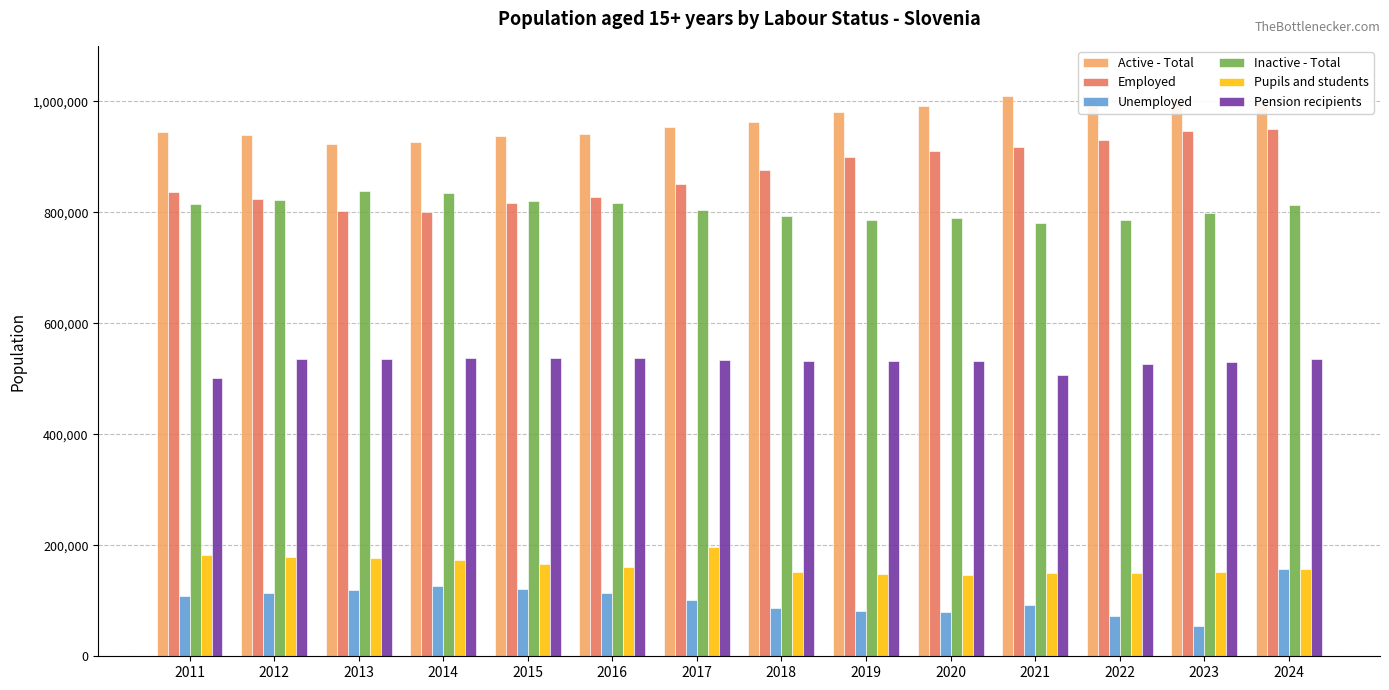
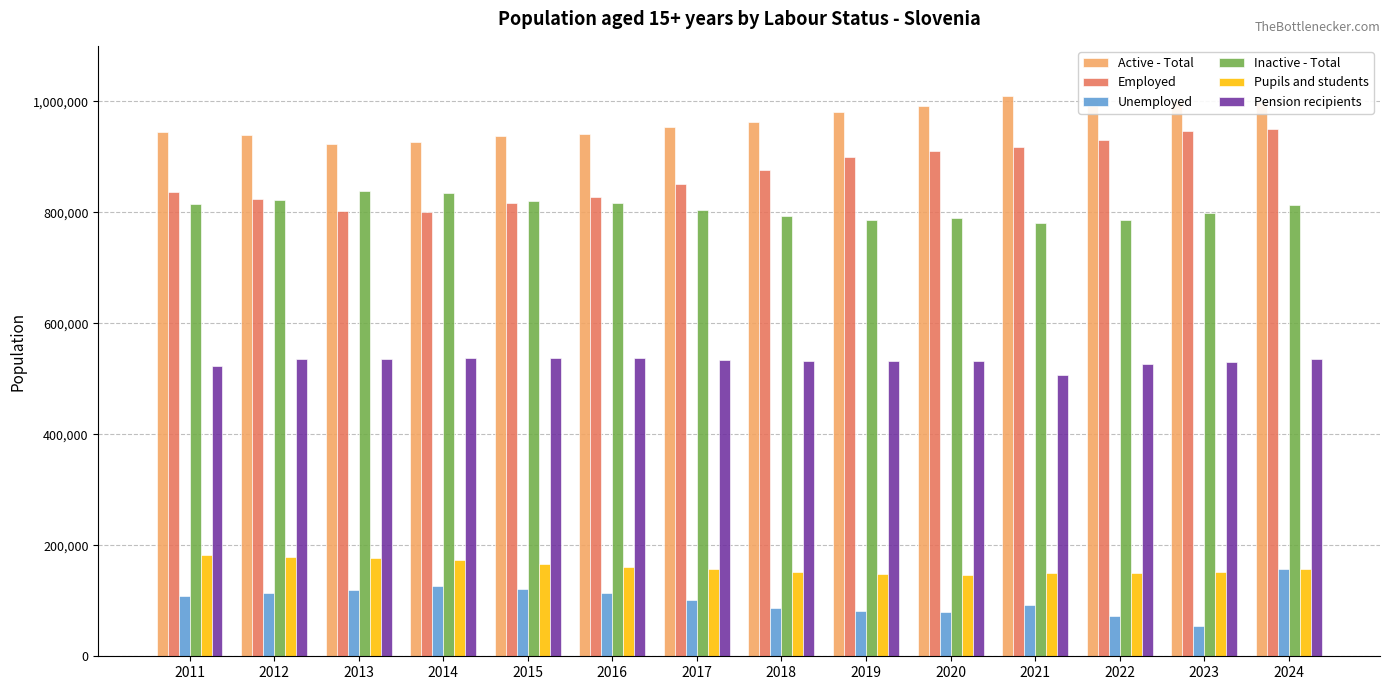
  {
    "Unemployed": {
      "2011": "110,000",
      "2012": "110,000",
      "2013": "120,000",
      "2014": "130,000",
      "2015": "120,000",
      "2016": "110,000",
      "2017": "100,000",
      "2018": "90,000",
      "2019": "80,000",
      "2020": "80,000",
      "2021": "90,000",
      "2022": "70,000",
      "2023": "50,000",
      "2024": "160,000"
    },
    "Inactive - Total": {
      "2011": "810,000",
      "2012": "820,000",
      "2013": "840,000",
      "2014": "830,000",
      "2015": "820,000",
      "2016": "820,000",
      "2017": "800,000",
      "2018": "790,000",
      "2019": "790,000",
      "2020": "790,000",
      "2021": "780,000",
      "2022": "790,000",
      "2023": "800,000",
      "2024": "810,000"
    },
    "Pupils and students": {
      "2011": "180,000",
      "2012": "180,000",
      "2013": "180,000",
      "2014": "170,000",
      "2015": "170,000",
      "2016": "160,000",
-     "2017": "200,000",
+     "2017": "160,000",
      "2018": "150,000",
      "2019": "150,000",
      "2020": "150,000",
      "2021": "150,000",
      "2022": "150,000",
      "2023": "150,000",
      "2024": "160,000"
    },
    "Pension recipients": {
-     "2011": "500,000",
+     "2011": "520,000",
      "2012": "540,000",
      "2013": "540,000",
      "2014": "540,000",
      "2015": "540,000",
      "2016": "540,000",
      "2017": "530,000",
      "2018": "530,000",
      "2019": "530,000",
      "2020": "530,000",
      "2021": "510,000",
      "2022": "530,000",
      "2023": "530,000",
      "2024": "540,000"
    }
  }
